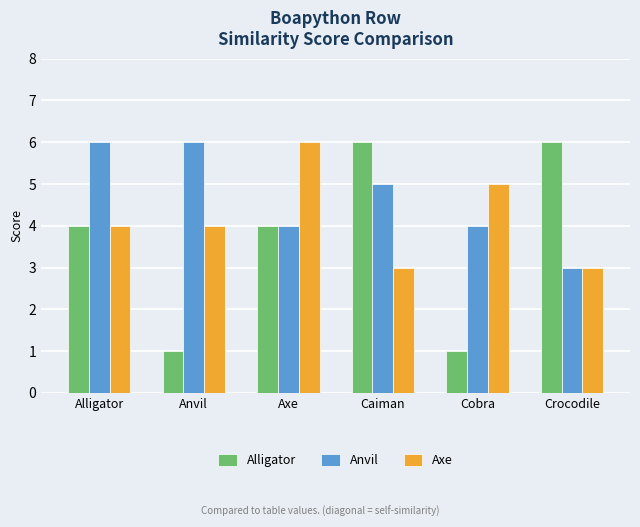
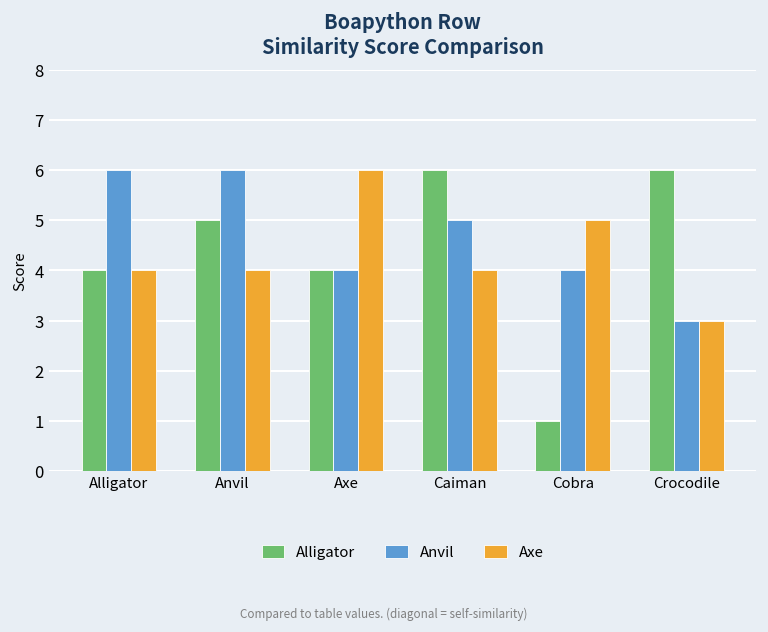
  {
    "Alligator": {
      "Alligator": 4,
-     "Anvil": 1,
+     "Anvil": 5,
      "Axe": 4,
      "Caiman": 6,
      "Cobra": 1,
      "Crocodile": 6
    },
    "Anvil": {
      "Alligator": 6,
      "Anvil": 6,
      "Axe": 4,
      "Caiman": 5,
      "Cobra": 4,
      "Crocodile": 3
    },
    "Axe": {
      "Alligator": 4,
      "Anvil": 4,
      "Axe": 6,
-     "Caiman": 3,
+     "Caiman": 4,
      "Cobra": 5,
      "Crocodile": 3
    }
  }
